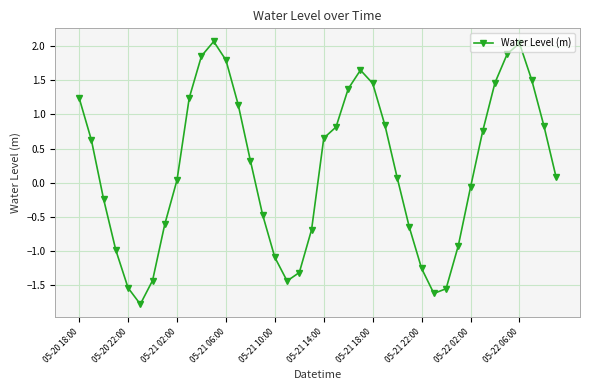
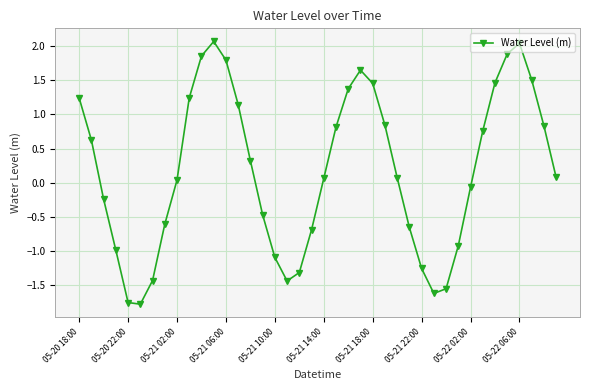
  {
    "05-20 18:00": 1.2,
-   "05-20 22:00": -1.5,
+   "05-20 22:00": -1.8,
    "05-21 02:00": 0.0,
    "05-21 06:00": 1.8,
    "05-21 10:00": -1.1,
-   "05-21 14:00": 0.7,
+   "05-21 14:00": 0.1,
    "05-21 18:00": 1.5,
    "05-21 22:00": -1.3,
    "05-22 02:00": -0.1
  }
